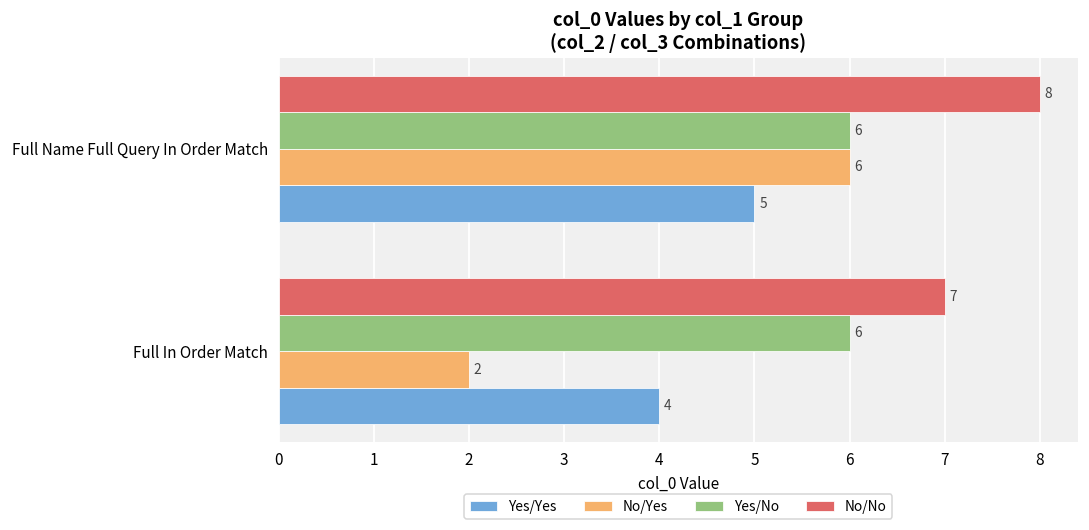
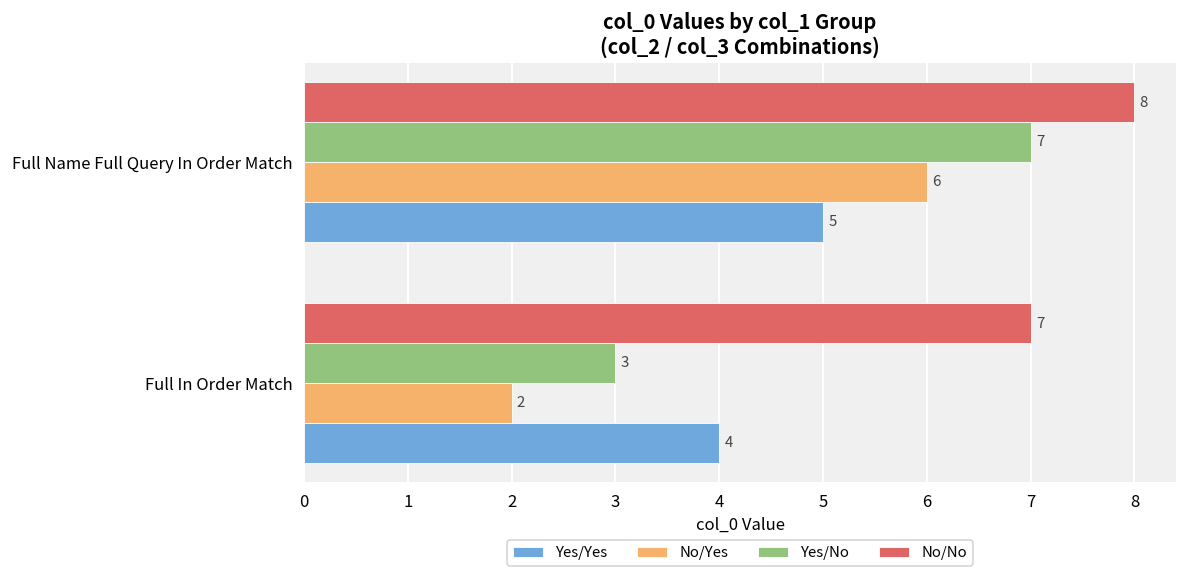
  {
    "Yes/Yes": {
      "Full Name Full Query In Order Match": 5,
      "Full In Order Match": 4
    },
    "No/Yes": {
      "Full Name Full Query In Order Match": 6,
      "Full In Order Match": 2
    },
    "Yes/No": {
-     "Full Name Full Query In Order Match": 6,
-     "Full In Order Match": 6
+     "Full Name Full Query In Order Match": 7,
+     "Full In Order Match": 3
    },
    "No/No": {
      "Full Name Full Query In Order Match": 8,
      "Full In Order Match": 7
    }
  }
